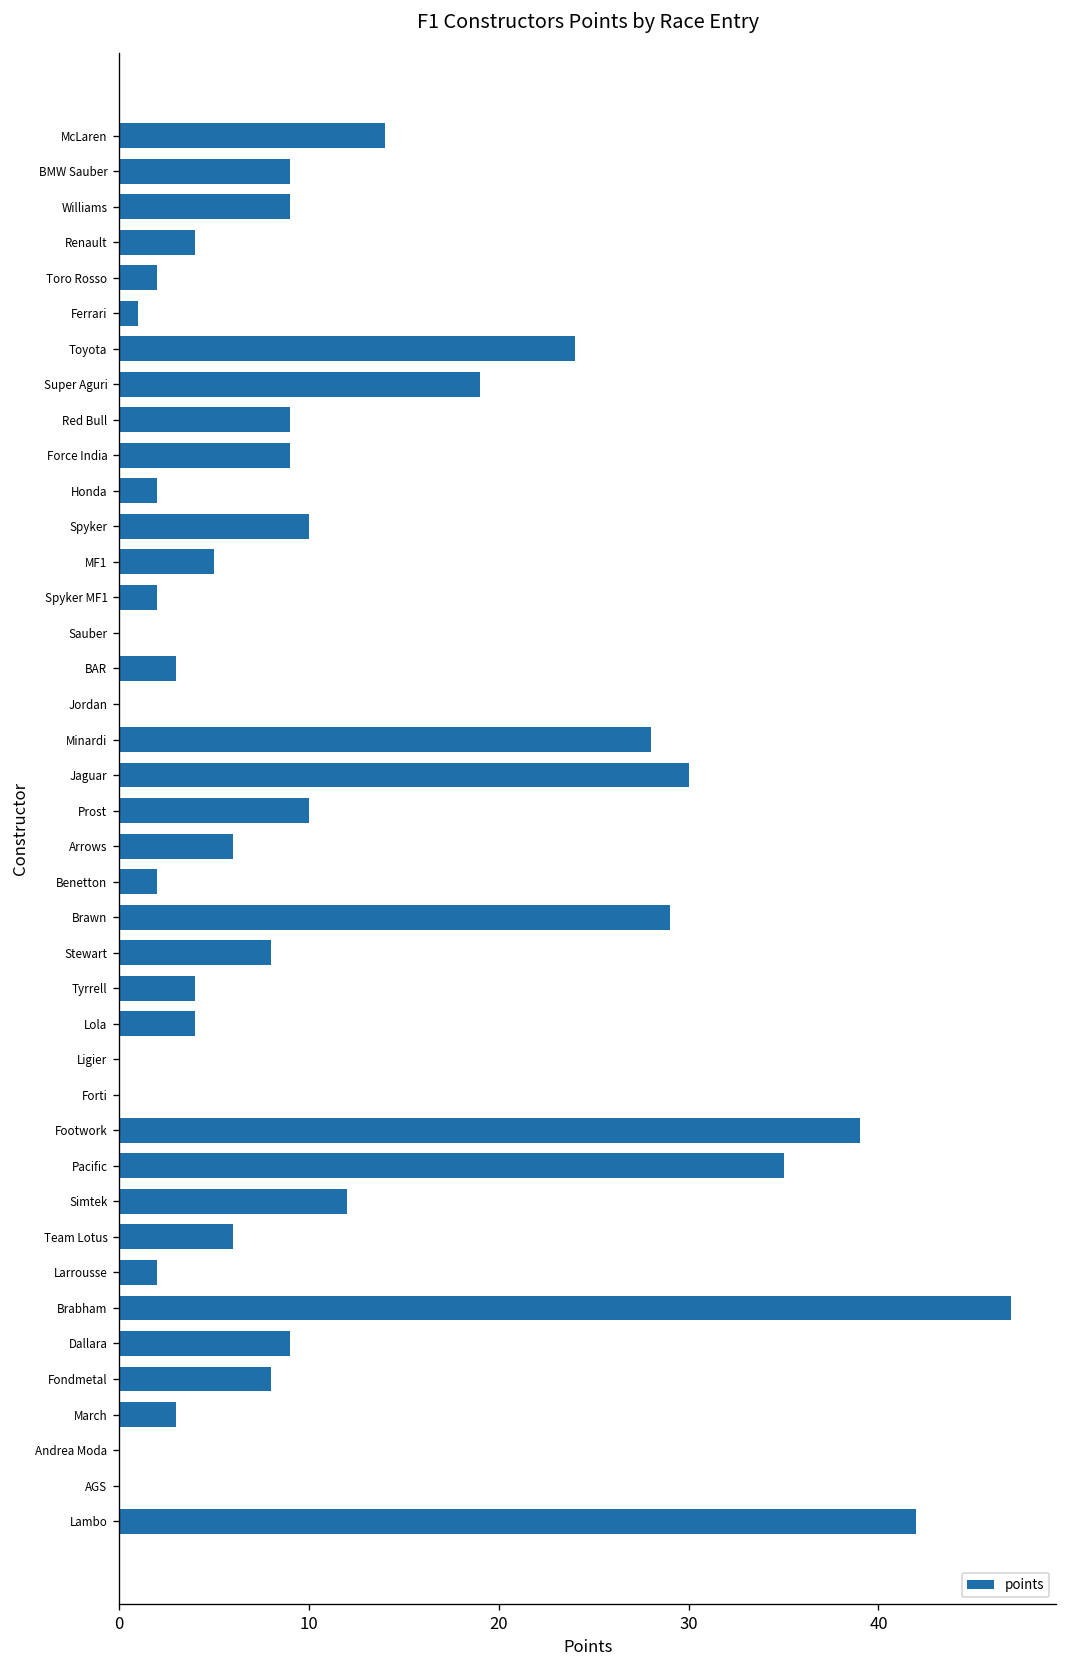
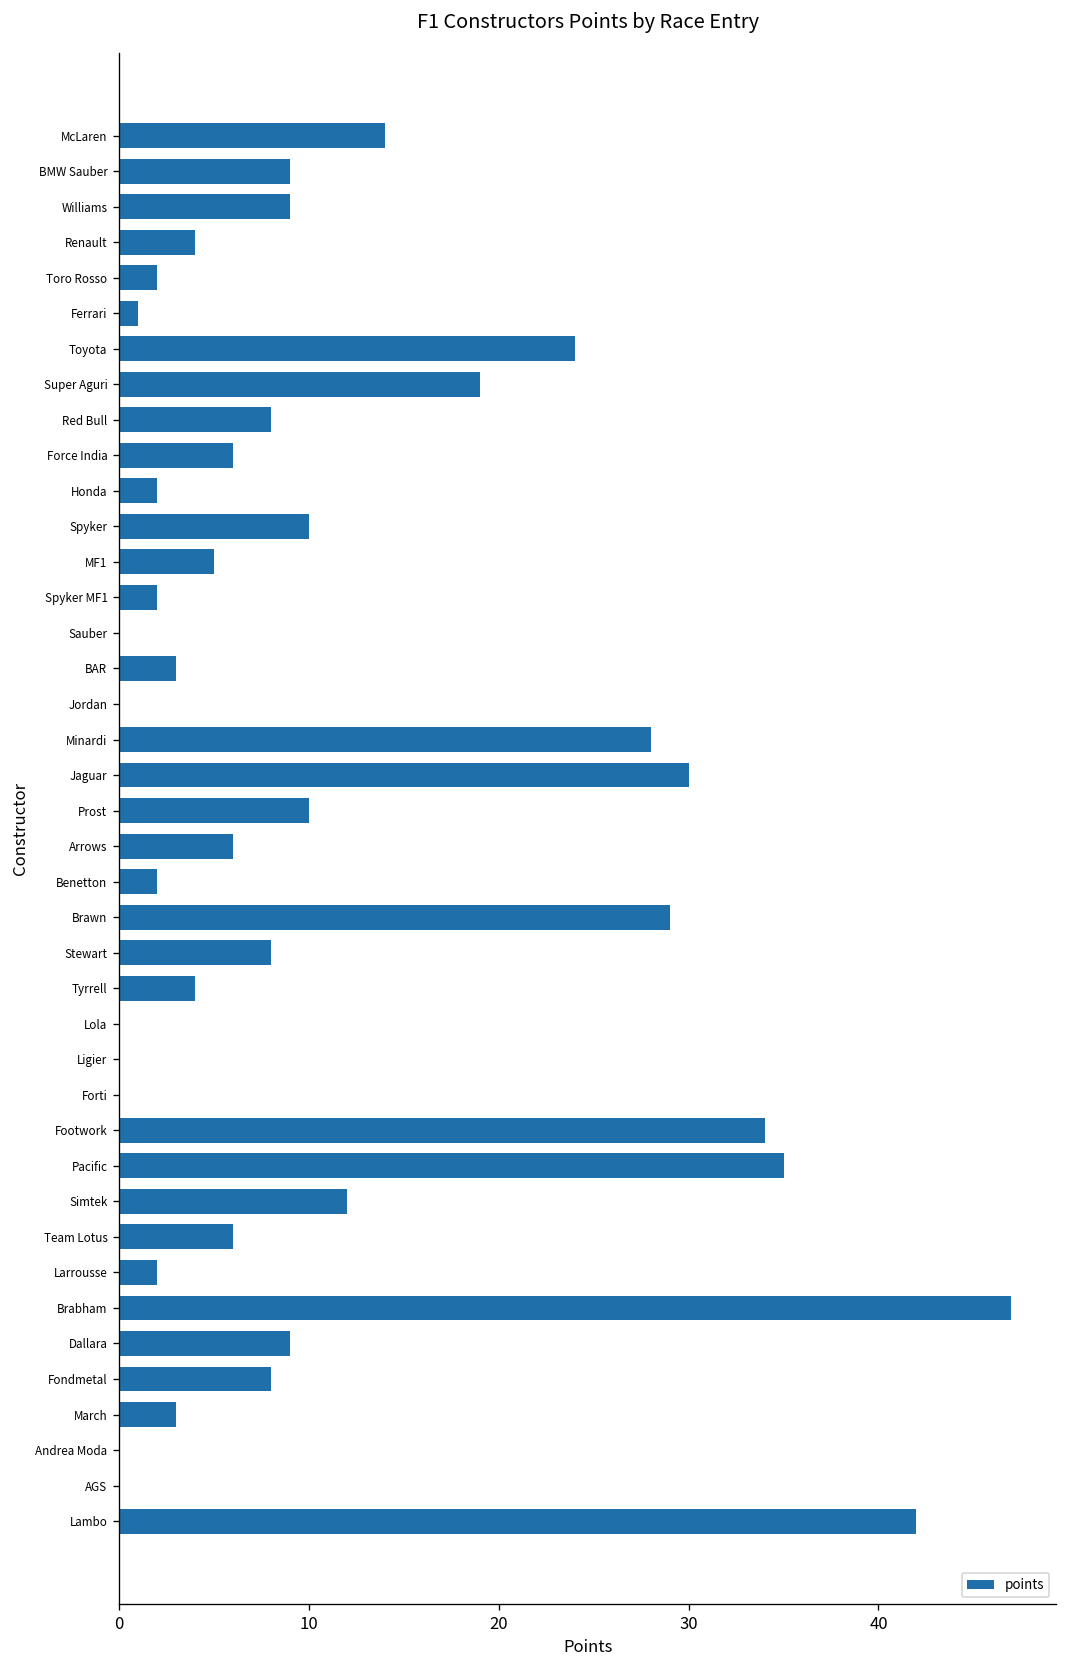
  {
    "McLaren": 14,
    "BMW Sauber": 9,
    "Williams": 9,
    "Renault": 4,
    "Toro Rosso": 2,
    "Ferrari": 1,
    "Toyota": 24,
    "Super Aguri": 19,
-   "Red Bull": 9,
-   "Force India": 9,
+   "Red Bull": 8,
+   "Force India": 6,
    "Honda": 2,
    "Spyker": 10,
    "MF1": 5,
    "Spyker MF1": 2,
    "Sauber": 0,
    "BAR": 3,
    "Jordan": 0,
    "Minardi": 28,
    "Jaguar": 30,
    "Prost": 10,
    "Arrows": 6,
    "Benetton": 2,
    "Brawn": 29,
    "Stewart": 8,
    "Tyrrell": 4,
-   "Lola": 4,
+   "Lola": 0,
    "Ligier": 0,
    "Forti": 0,
-   "Footwork": 39,
+   "Footwork": 34,
    "Pacific": 35,
    "Simtek": 12,
    "Team Lotus": 6,
    "Larrousse": 2,
    "Brabham": 47,
    "Dallara": 9,
    "Fondmetal": 8,
    "March": 3,
    "Andrea Moda": 0,
    "AGS": 0,
    "Lambo": 42
  }
